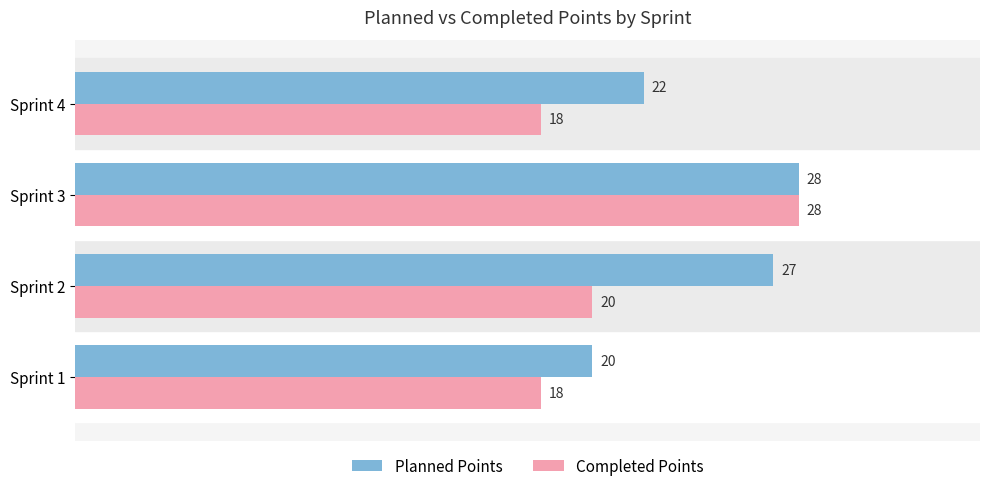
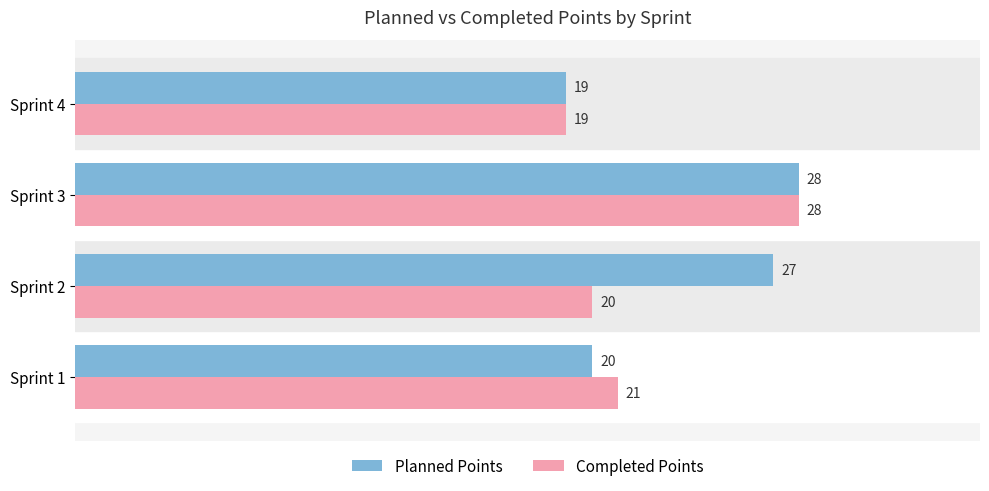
  {
    "Planned Points": {
-     "Sprint 4": 22,
+     "Sprint 4": 19,
      "Sprint 3": 28,
      "Sprint 2": 27,
      "Sprint 1": 20
    },
    "Completed Points": {
-     "Sprint 4": 18,
+     "Sprint 4": 19,
      "Sprint 3": 28,
      "Sprint 2": 20,
-     "Sprint 1": 18
+     "Sprint 1": 21
    }
  }
